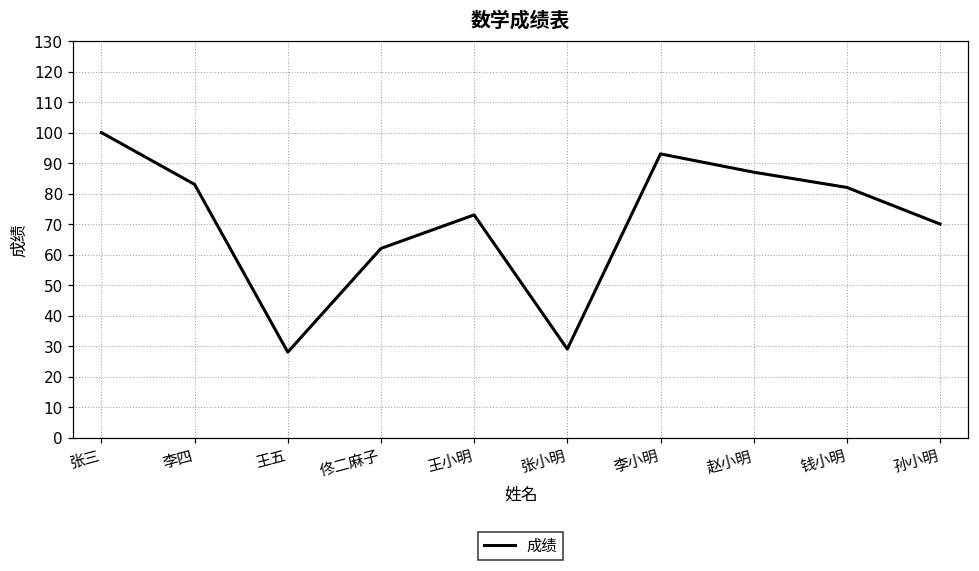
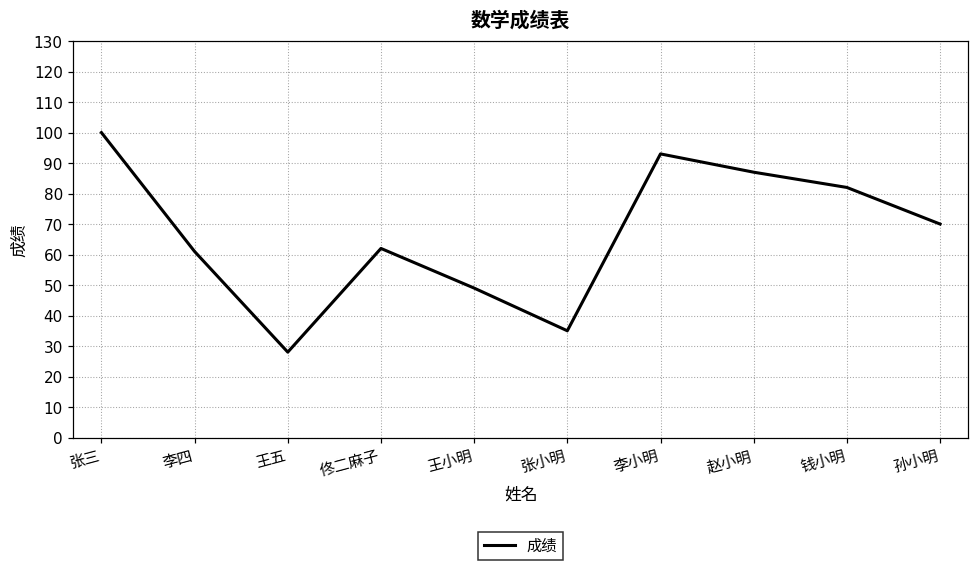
  {
    "张三": 100,
-   "李四": 83,
+   "李四": 61,
    "王五": 28,
    "佟二麻子": 62,
-   "王小明": 73,
-   "张小明": 29,
+   "王小明": 49,
+   "张小明": 35,
    "李小明": 93,
    "赵小明": 87,
    "钱小明": 82,
    "孙小明": 70
  }
